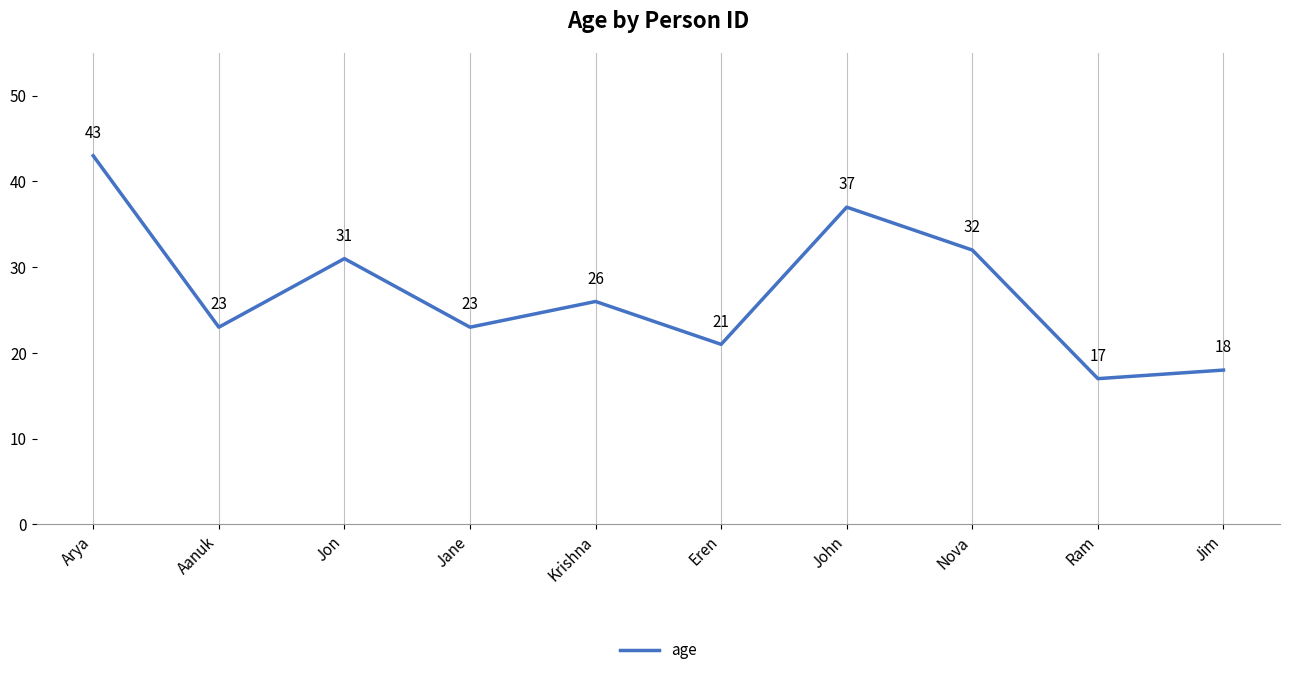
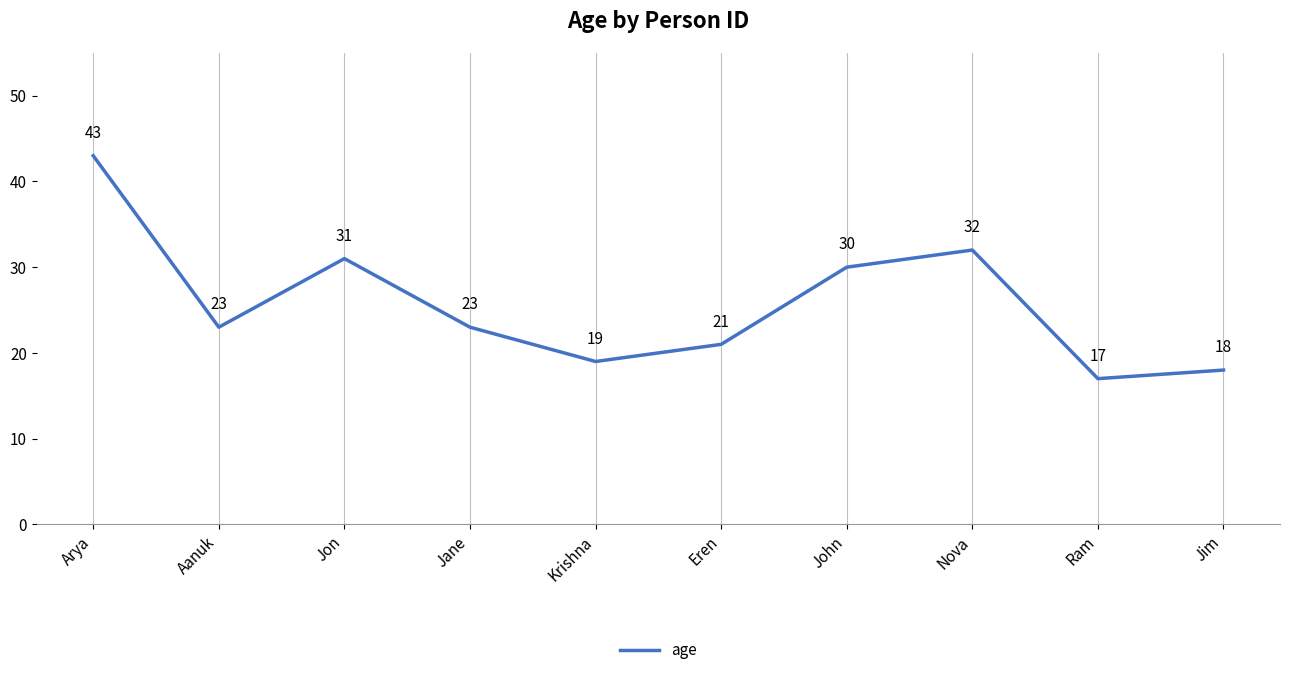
  {
    "Arya": 43,
    "Aanuk": 23,
    "Jon": 31,
    "Jane": 23,
-   "Krishna": 26,
+   "Krishna": 19,
    "Eren": 21,
-   "John": 37,
+   "John": 30,
    "Nova": 32,
    "Ram": 17,
    "Jim": 18
  }
